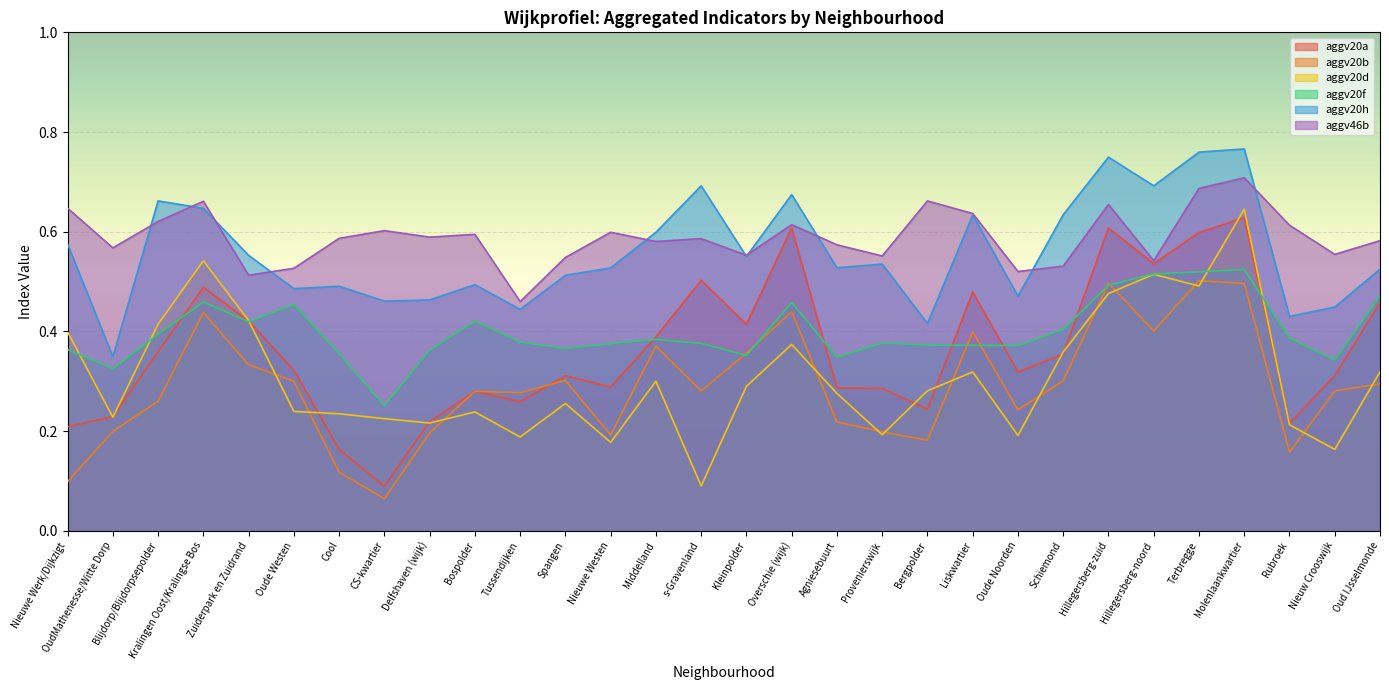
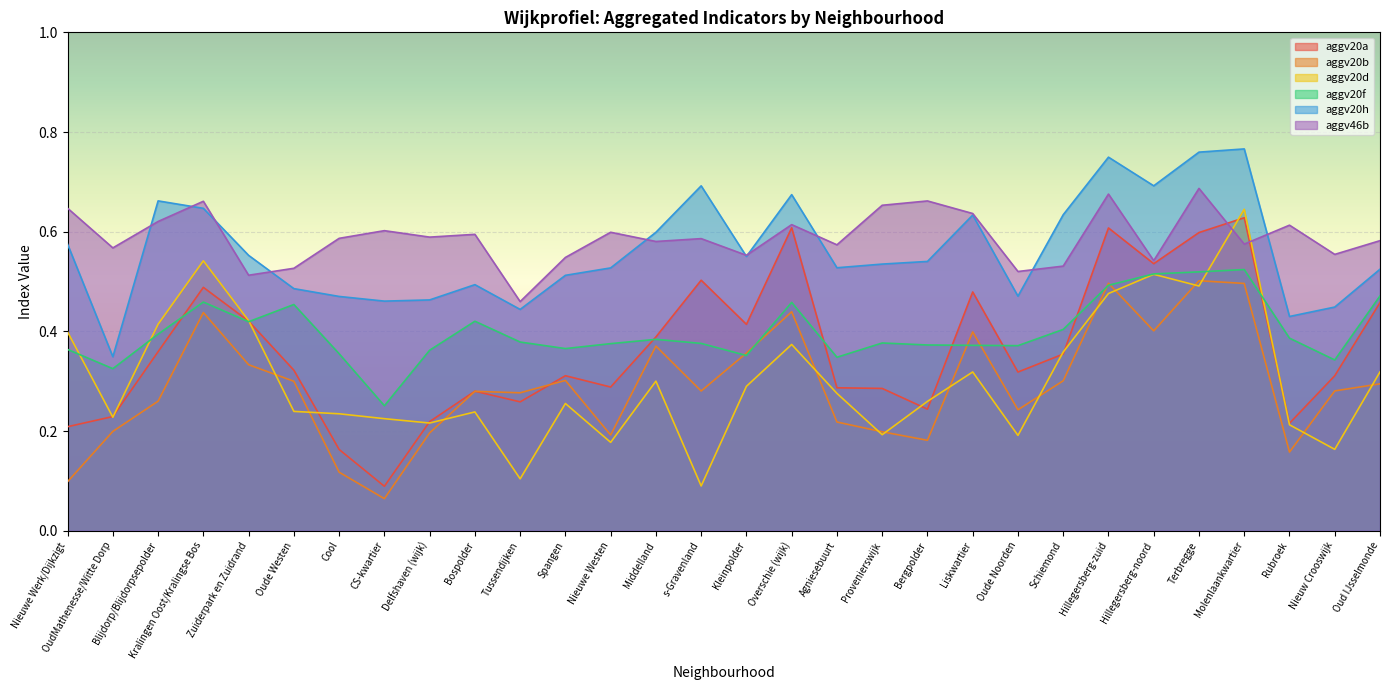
  {
    "aggv20d": {
      "Nieuwe Werk/Dijkzigt": 0.40,
      "Blijdorp/Blijdorpsepolder": 0.41,
      "Kralingen Oost/Kralingse Bos": 0.54,
      "Oude Westen": 0.24,
      "Cool": 0.23,
      "CS-kwartier": 0.22,
      "Bospolder": 0.24,
-     "Tussendijken": 0.19,
+     "Tussendijken": 0.10,
      "Spangen": 0.26,
      "Nieuwe Westen": 0.18,
      "Middelland": 0.30,
      "s-Gravenland": 0.09,
      "Kleinpolder": 0.29,
      "Overschie (wijk)": 0.37,
      "Agniesebuurt": 0.28,
      "Provenierswijk": 0.19,
-     "Bergpolder": 0.28,
+     "Bergpolder": 0.26,
      "Liskwartier": 0.32,
      "Oude Noorden": 0.19,
      "Hillegersberg-zuid": 0.48,
      "Terbregge": 0.49,
      "Molenlaankwartier": 0.64,
      "Nieuw Crooswijk": 0.16,
      "Oud IJsselmonde": 0.32
    },
    "aggv20f": {
      "Nieuwe Werk/Dijkzigt": 0.36,
      "OudMathenesse/Witte Dorp": 0.33,
      "Blijdorp/Blijdorpsepolder": 0.39,
      "Kralingen Oost/Kralingse Bos": 0.46,
      "Oude Westen": 0.45,
      "Cool": 0.36,
      "CS-kwartier": 0.25,
      "Delfshaven (wijk)": 0.36,
      "Bospolder": 0.42,
      "Tussendijken": 0.38,
      "Spangen": 0.37,
      "Nieuwe Westen": 0.38,
      "s-Gravenland": 0.38,
      "Overschie (wijk)": 0.46,
      "Agniesebuurt": 0.35,
      "Provenierswijk": 0.38,
      "Bergpolder": 0.37,
      "Liskwartier": 0.37,
      "Oude Noorden": 0.37,
      "Schiemond": 0.40,
      "Terbregge": 0.52,
      "Molenlaankwartier": 0.52,
      "Rubroek": 0.39,
      "Nieuw Crooswijk": 0.34,
      "Oud IJsselmonde": 0.47
    },
    "aggv20h": {
      "Nieuwe Werk/Dijkzigt": 0.57,
      "OudMathenesse/Witte Dorp": 0.35,
      "Blijdorp/Blijdorpsepolder": 0.66,
      "Kralingen Oost/Kralingse Bos": 0.65,
      "Zuiderpark en Zuidrand": 0.55,
      "Oude Westen": 0.49,
-     "Cool": 0.49,
+     "Cool": 0.47,
      "CS-kwartier": 0.46,
      "Delfshaven (wijk)": 0.46,
      "Bospolder": 0.49,
      "Tussendijken": 0.44,
      "Spangen": 0.51,
      "Nieuwe Westen": 0.53,
      "Middelland": 0.60,
      "s-Gravenland": 0.69,
      "Overschie (wijk)": 0.67,
      "Agniesebuurt": 0.53,
      "Provenierswijk": 0.53,
-     "Bergpolder": 0.42,
+     "Bergpolder": 0.54,
      "Oude Noorden": 0.47,
      "Schiemond": 0.63,
      "Hillegersberg-zuid": 0.75,
      "Hillegersberg-noord": 0.69,
      "Terbregge": 0.76,
      "Molenlaankwartier": 0.77,
      "Rubroek": 0.43,
      "Nieuw Crooswijk": 0.45,
      "Oud IJsselmonde": 0.52
    },
    "aggv46b": {
      "Nieuwe Werk/Dijkzigt": 0.65,
      "OudMathenesse/Witte Dorp": 0.57,
      "Blijdorp/Blijdorpsepolder": 0.62,
      "Kralingen Oost/Kralingse Bos": 0.66,
      "Zuiderpark en Zuidrand": 0.51,
      "Oude Westen": 0.53,
      "Cool": 0.59,
      "CS-kwartier": 0.60,
      "Delfshaven (wijk)": 0.59,
      "Bospolder": 0.59,
      "Tussendijken": 0.46,
      "Spangen": 0.55,
      "Nieuwe Westen": 0.60,
      "Middelland": 0.58,
      "s-Gravenland": 0.59,
      "Overschie (wijk)": 0.61,
      "Agniesebuurt": 0.57,
-     "Provenierswijk": 0.55,
+     "Provenierswijk": 0.65,
      "Bergpolder": 0.66,
      "Oude Noorden": 0.52,
      "Schiemond": 0.53,
-     "Hillegersberg-zuid": 0.65,
+     "Hillegersberg-zuid": 0.68,
      "Hillegersberg-noord": 0.54,
      "Terbregge": 0.69,
-     "Molenlaankwartier": 0.71,
+     "Molenlaankwartier": 0.58,
      "Rubroek": 0.61,
      "Nieuw Crooswijk": 0.55,
      "Oud IJsselmonde": 0.58
    }
  }
